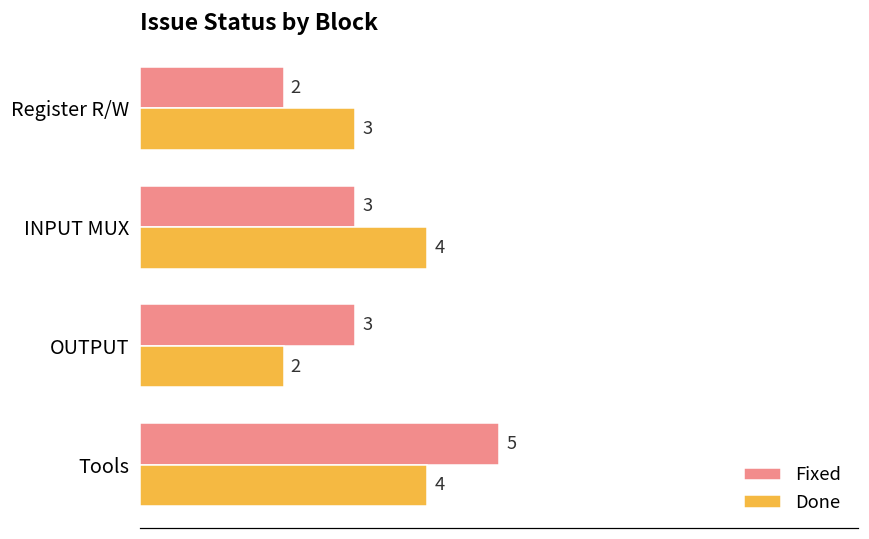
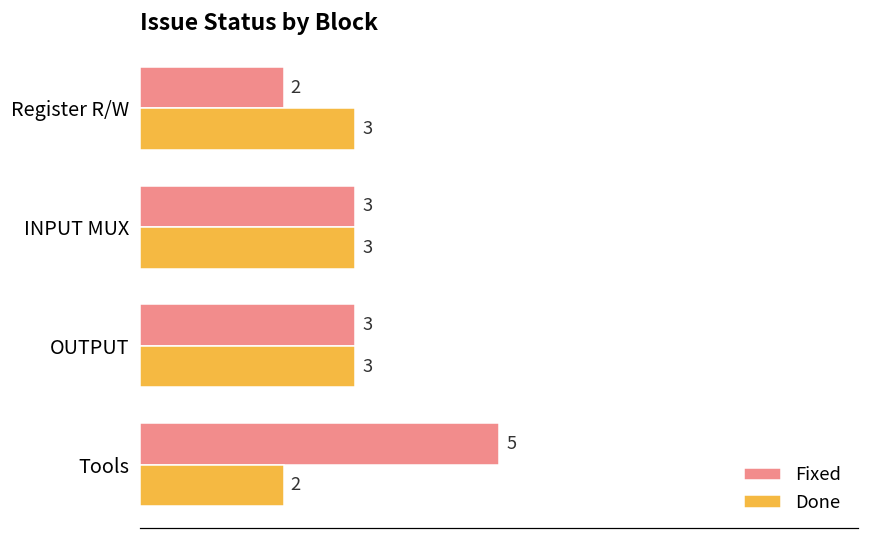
  {
    "Fixed": {
      "Register R/W": 2,
      "INPUT MUX": 3,
      "OUTPUT": 3,
      "Tools": 5
    },
    "Done": {
      "Register R/W": 3,
-     "INPUT MUX": 4,
-     "OUTPUT": 2,
-     "Tools": 4
+     "INPUT MUX": 3,
+     "OUTPUT": 3,
+     "Tools": 2
    }
  }
